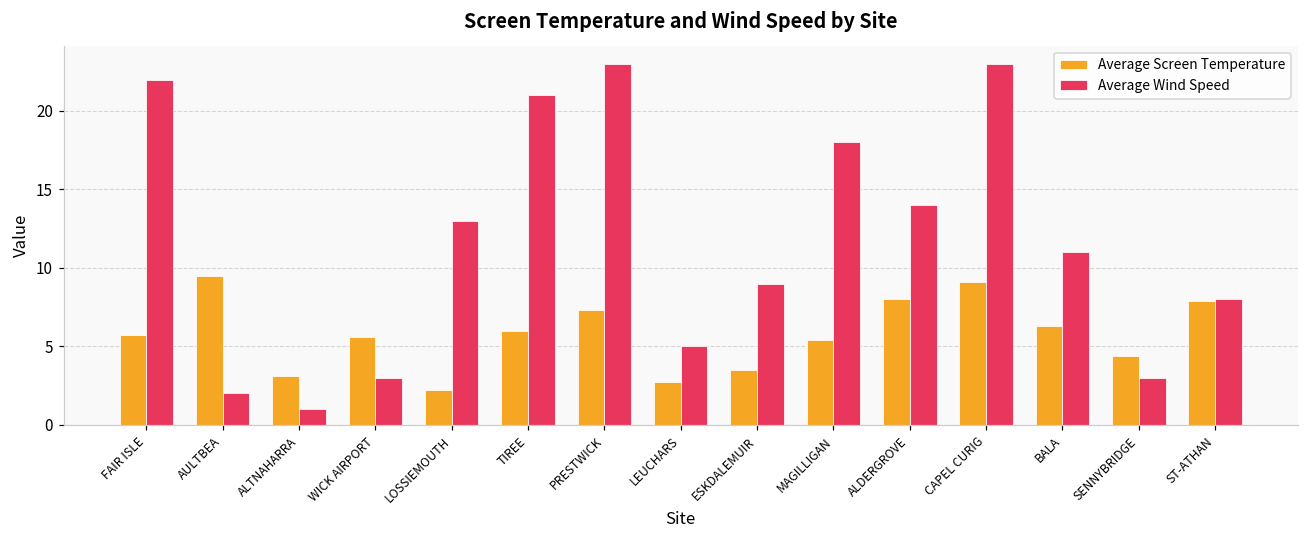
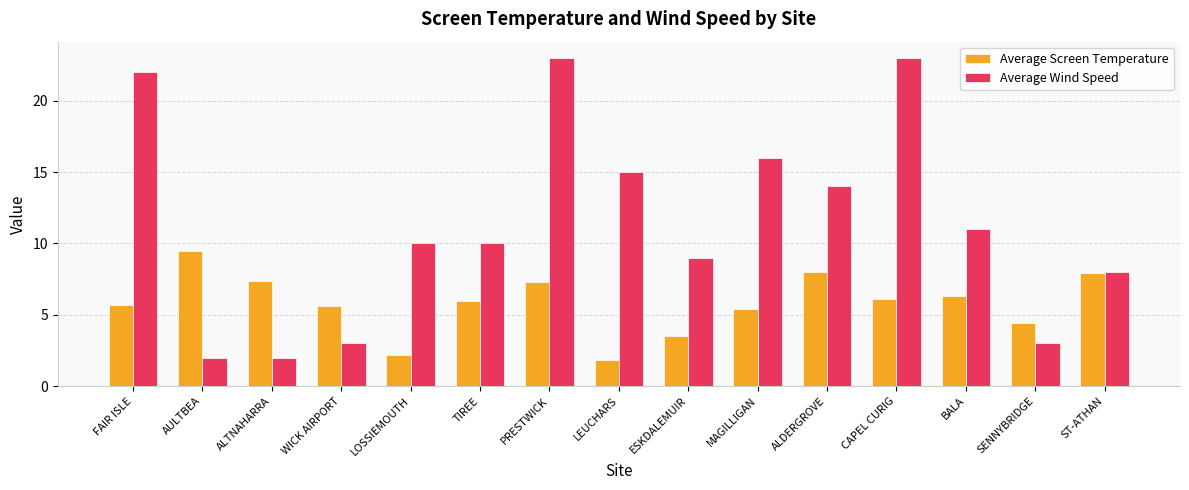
  {
    "Average Screen Temperature": {
      "FAIR ISLE": 5.7,
      "AULTBEA": 9.5,
-     "ALTNAHARRA": 3.1,
+     "ALTNAHARRA": 7.4,
      "WICK AIRPORT": 5.6,
      "LOSSIEMOUTH": 2.2,
      "TIREE": 6.0,
      "PRESTWICK": 7.3,
-     "LEUCHARS": 2.7,
+     "LEUCHARS": 1.8,
      "ESKDALEMUIR": 3.5,
      "MAGILLIGAN": 5.4,
      "ALDERGROVE": 8.0,
-     "CAPEL CURIG": 9.1,
+     "CAPEL CURIG": 6.1,
      "BALA": 6.3,
      "SENNYBRIDGE": 4.4,
      "ST-ATHAN": 7.9
    },
    "Average Wind Speed": {
      "FAIR ISLE": 22,
      "AULTBEA": 2,
-     "ALTNAHARRA": 1,
+     "ALTNAHARRA": 2,
      "WICK AIRPORT": 3,
-     "LOSSIEMOUTH": 13,
-     "TIREE": 21,
+     "LOSSIEMOUTH": 10,
+     "TIREE": 10,
      "PRESTWICK": 23,
-     "LEUCHARS": 5,
+     "LEUCHARS": 15,
      "ESKDALEMUIR": 9,
-     "MAGILLIGAN": 18,
+     "MAGILLIGAN": 16,
      "ALDERGROVE": 14,
      "CAPEL CURIG": 23,
      "BALA": 11,
      "SENNYBRIDGE": 3,
      "ST-ATHAN": 8
    }
  }
